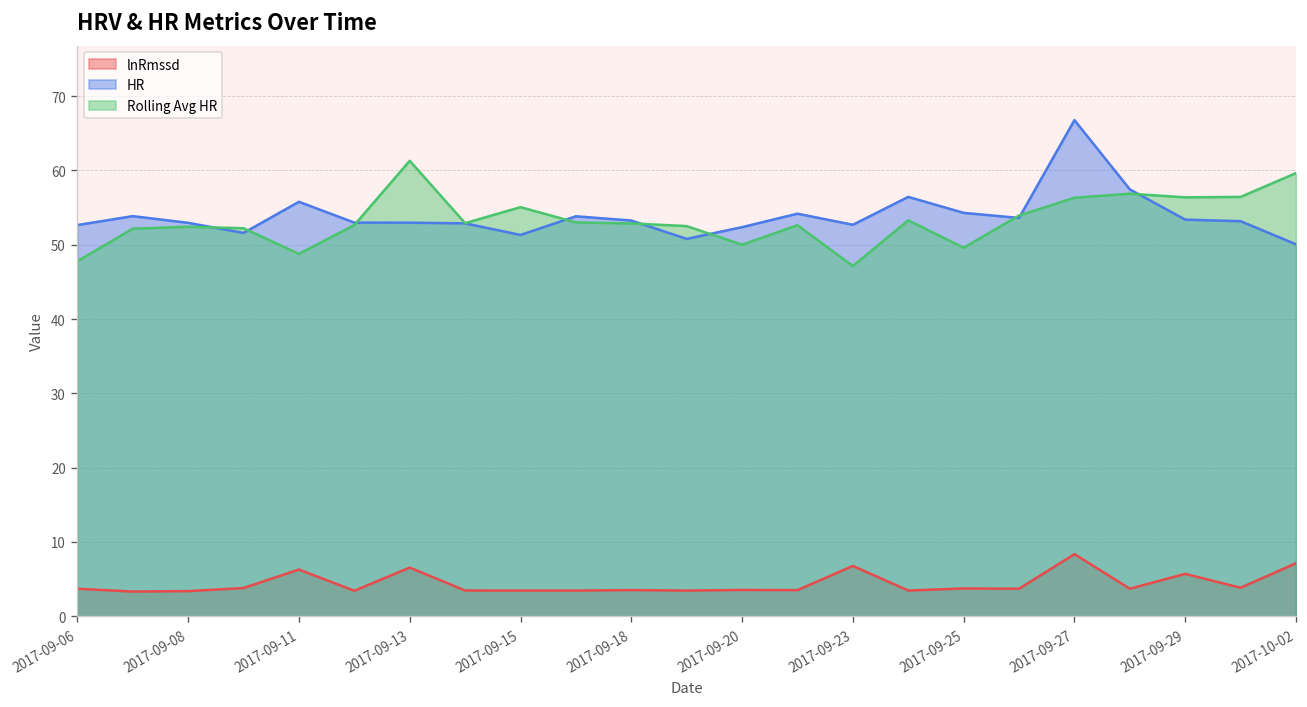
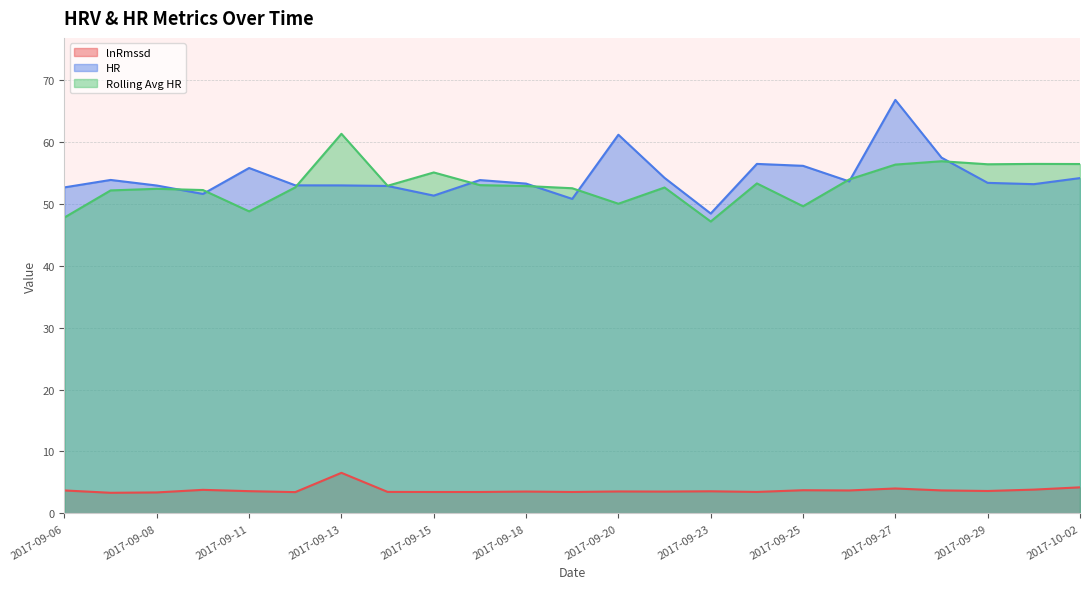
  {
    "lnRmssd": {
      "2017-09-06": 4,
      "2017-09-08": 3,
-     "2017-09-11": 6,
+     "2017-09-11": 4,
      "2017-09-13": 7,
      "2017-09-15": 3,
      "2017-09-18": 4,
      "2017-09-20": 4,
-     "2017-09-23": 7,
+     "2017-09-23": 4,
      "2017-09-25": 4,
-     "2017-09-27": 8,
-     "2017-09-29": 6,
-     "2017-10-02": 7
+     "2017-09-27": 4,
+     "2017-09-29": 4,
+     "2017-10-02": 4
    },
    "HR": {
      "2017-09-06": 53,
      "2017-09-08": 53,
      "2017-09-11": 56,
      "2017-09-13": 53,
      "2017-09-15": 51,
-     "2017-09-20": 52,
-     "2017-09-23": 53,
-     "2017-09-25": 54,
+     "2017-09-20": 61,
+     "2017-09-23": 48,
+     "2017-09-25": 56,
      "2017-09-27": 67,
      "2017-09-29": 53,
-     "2017-10-02": 50
+     "2017-10-02": 54
    },
    "Rolling Avg HR": {
      "2017-09-06": 48,
      "2017-09-08": 52,
      "2017-09-11": 49,
      "2017-09-13": 61,
      "2017-09-15": 55,
      "2017-09-20": 50,
      "2017-09-23": 47,
      "2017-09-25": 50,
      "2017-09-27": 56,
      "2017-09-29": 56,
-     "2017-10-02": 60
+     "2017-10-02": 56
    }
  }
